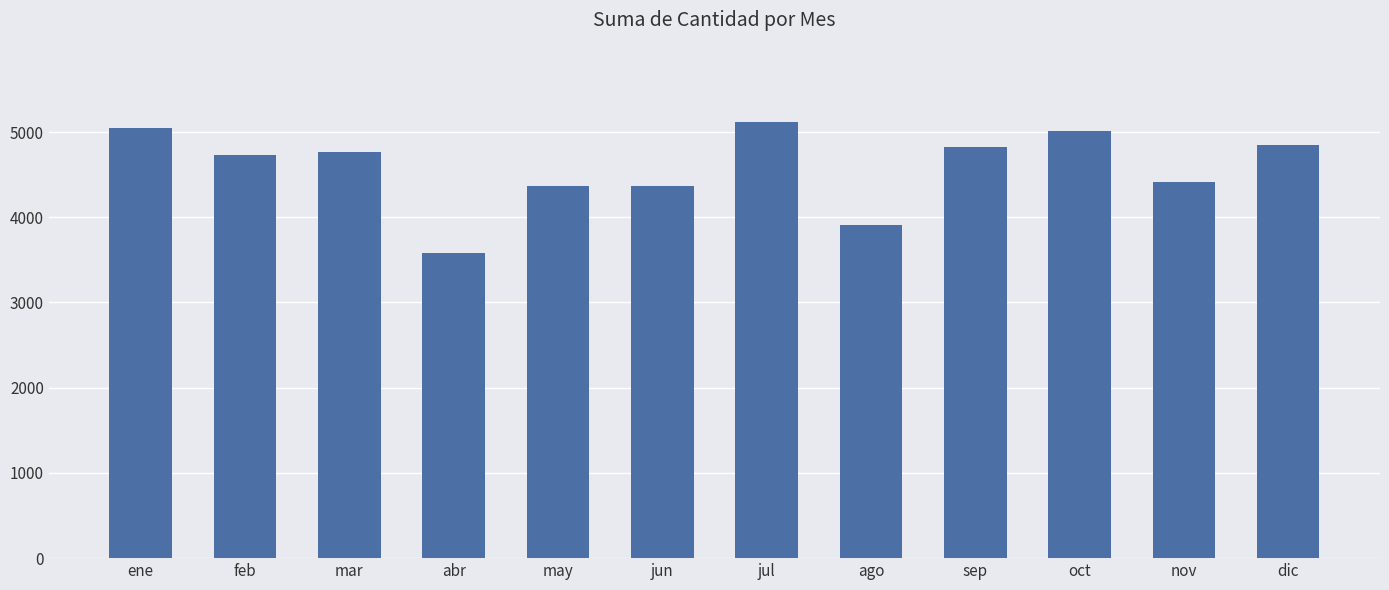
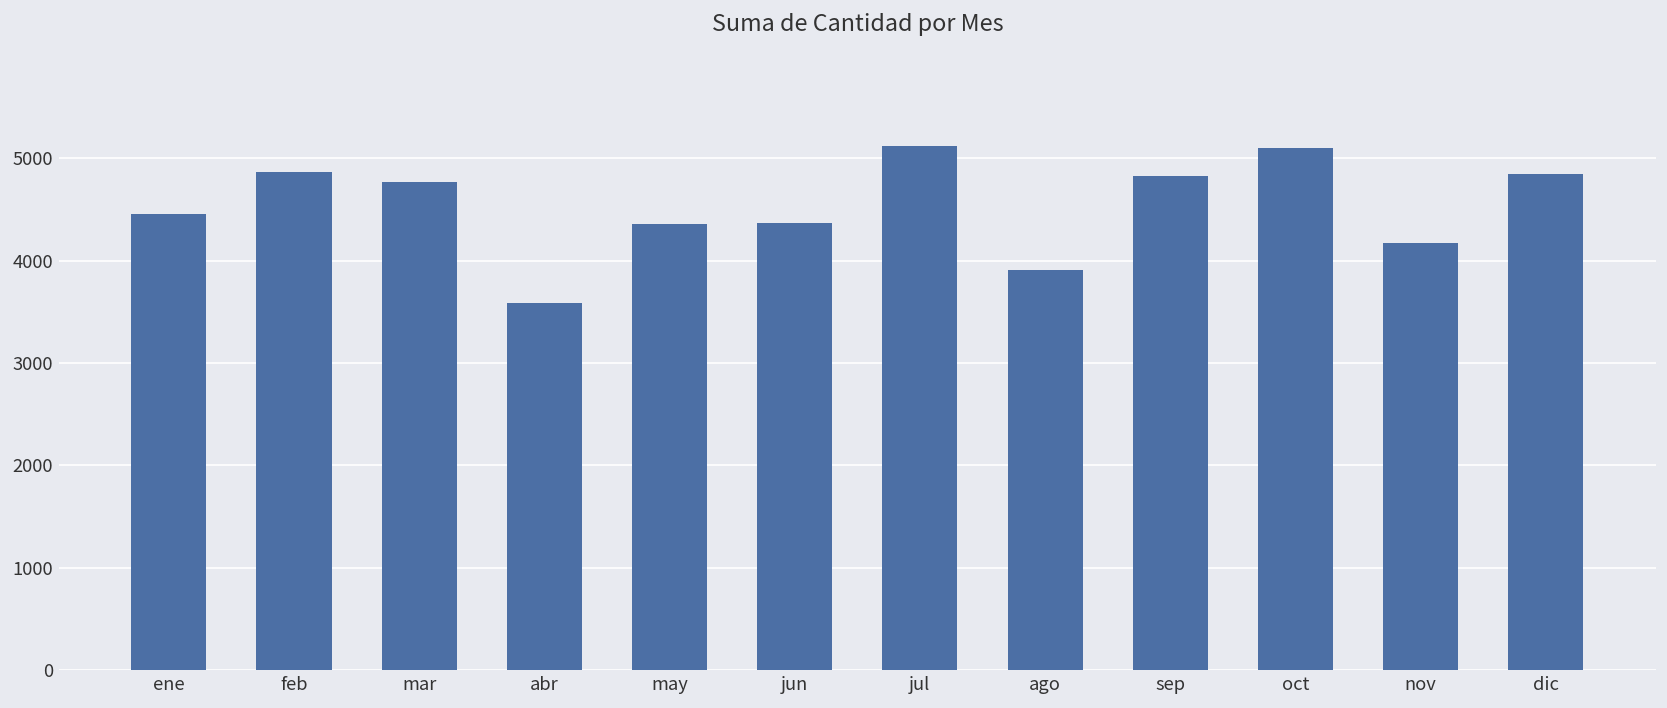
  {
-   "ene": 5000,
-   "feb": 4700,
+   "ene": 4500,
+   "feb": 4900,
    "mar": 4800,
    "abr": 3600,
    "may": 4400,
    "jun": 4400,
    "jul": 5100,
    "ago": 3900,
    "sep": 4800,
-   "oct": 5000,
-   "nov": 4400,
+   "oct": 5100,
+   "nov": 4200,
    "dic": 4800
  }
